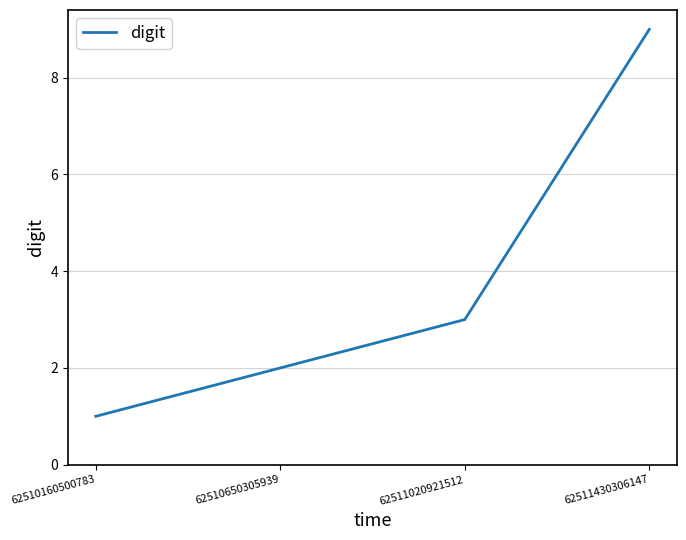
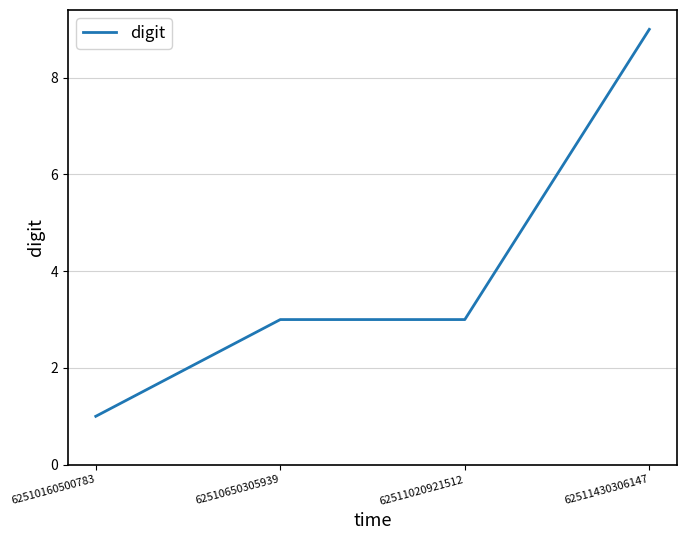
  {
    "62510160500783": 1,
-   "62510650305939": 2,
+   "62510650305939": 3,
    "62511020921512": 3,
    "62511430306147": 9
  }
